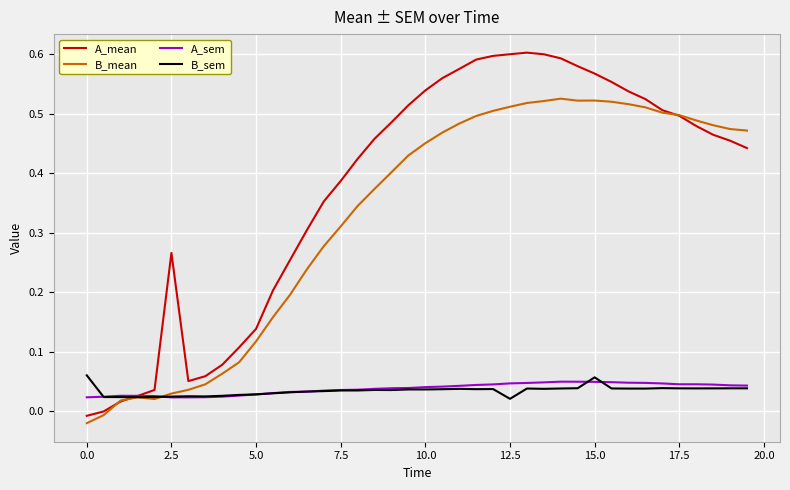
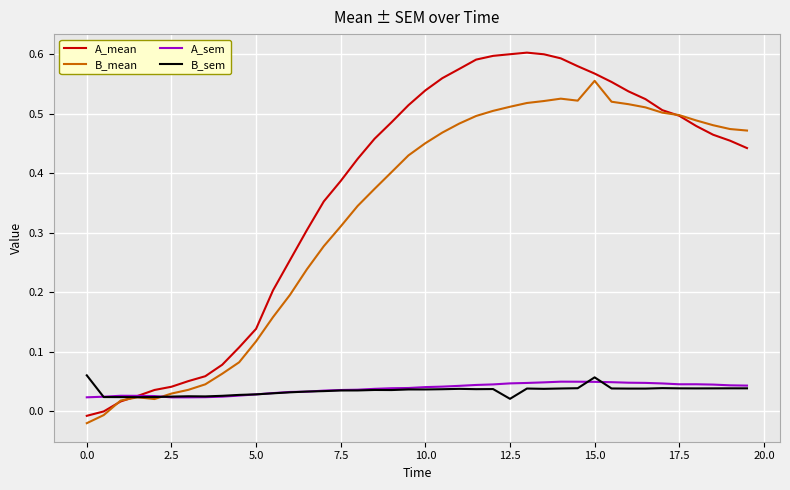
  {
    "A_mean": {
      "0.0": -0.01,
-     "2.5": 0.27,
+     "2.5": 0.04,
      "5.0": 0.14,
      "7.5": 0.39,
      "10.0": 0.54,
      "12.5": 0.60,
      "15.0": 0.57
    },
    "B_mean": {
      "0.0": -0.02,
      "2.5": 0.03,
      "5.0": 0.12,
      "7.5": 0.31,
      "10.0": 0.45,
      "12.5": 0.51,
-     "15.0": 0.52
+     "15.0": 0.56
    },
    "A_sem": {
      "0.0": 0.02,
      "12.5": 0.05,
      "15.0": 0.05,
      "17.5": 0.05
    },
    "B_sem": {
      "0.0": 0.06,
      "12.5": 0.02,
      "15.0": 0.06,
      "17.5": 0.04
    }
  }
